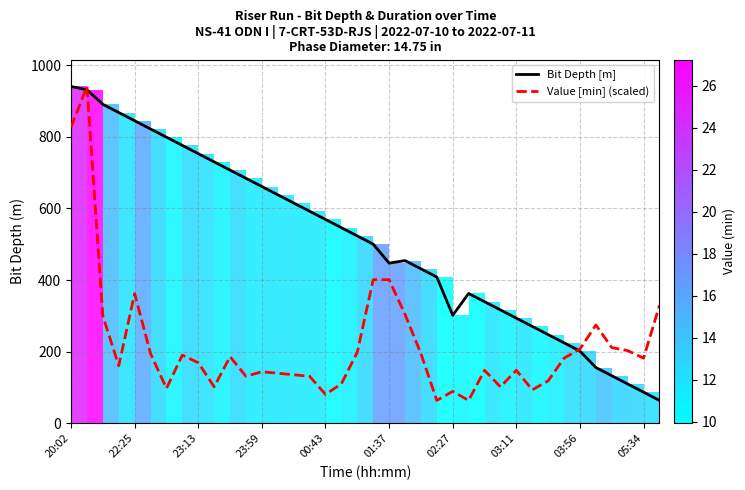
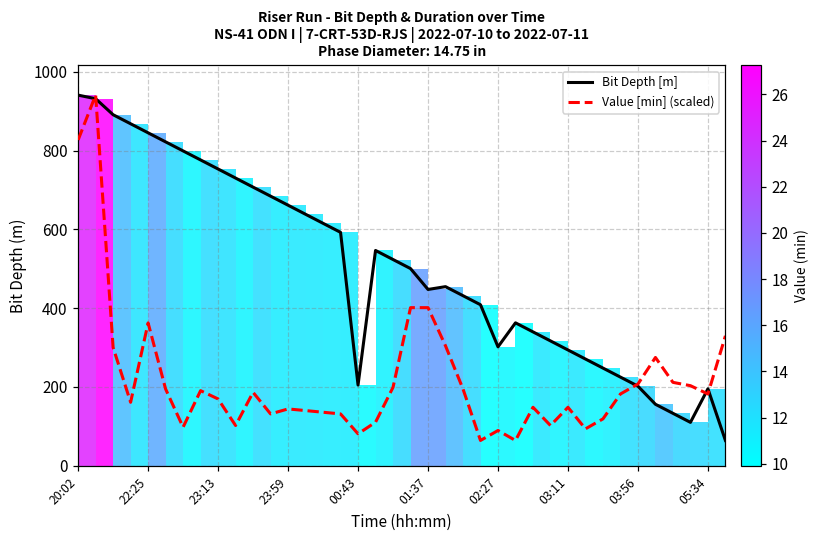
  {
    "Bit Depth [m]": {
      "20:02": 940,
      "22:25": 840,
      "23:13": 750,
      "23:59": 660,
-     "00:43": 570,
+     "00:43": 200,
      "01:37": 450,
      "02:27": 300,
      "03:11": 290,
-     "05:34": 90
+     "05:34": 200
    },
    "Value [min] (scaled)": {
      "20:02": 830,
      "22:25": 360,
      "23:13": 170,
      "23:59": 140,
      "00:43": 80,
      "01:37": 400,
      "02:27": 90,
      "03:11": 150,
      "05:34": 180
    }
  }
